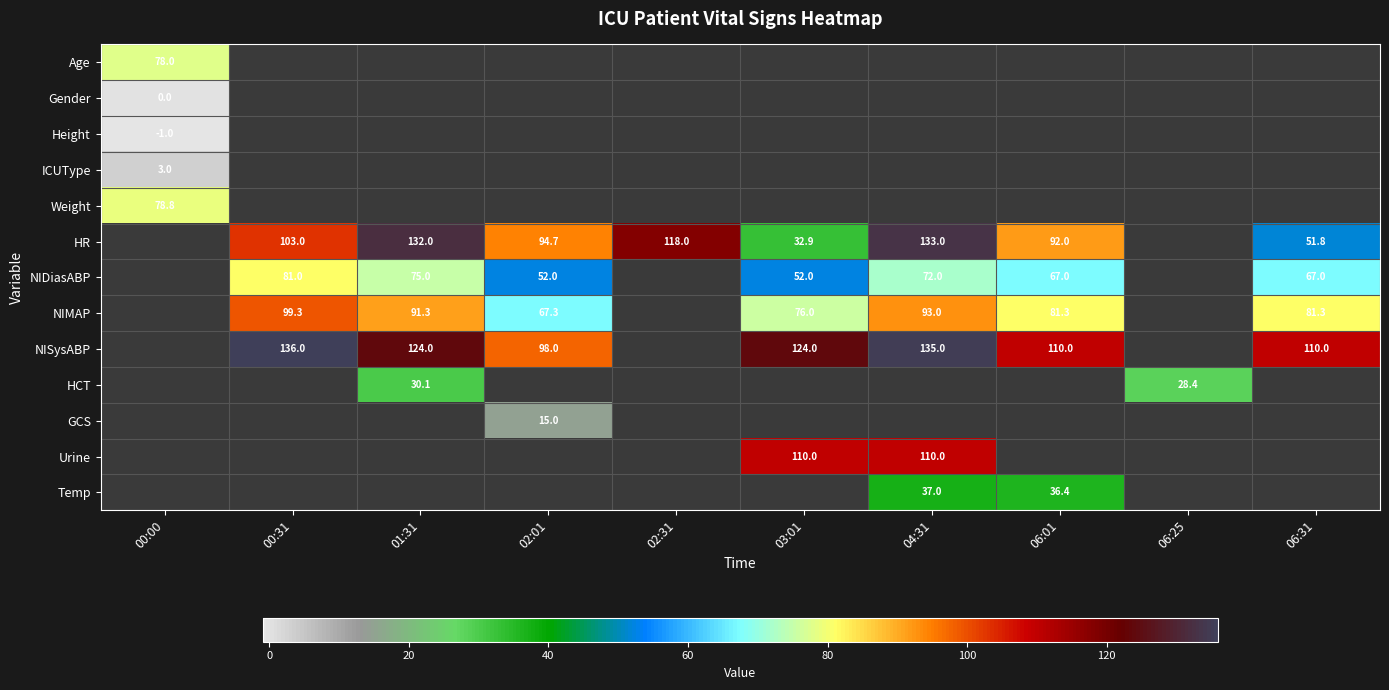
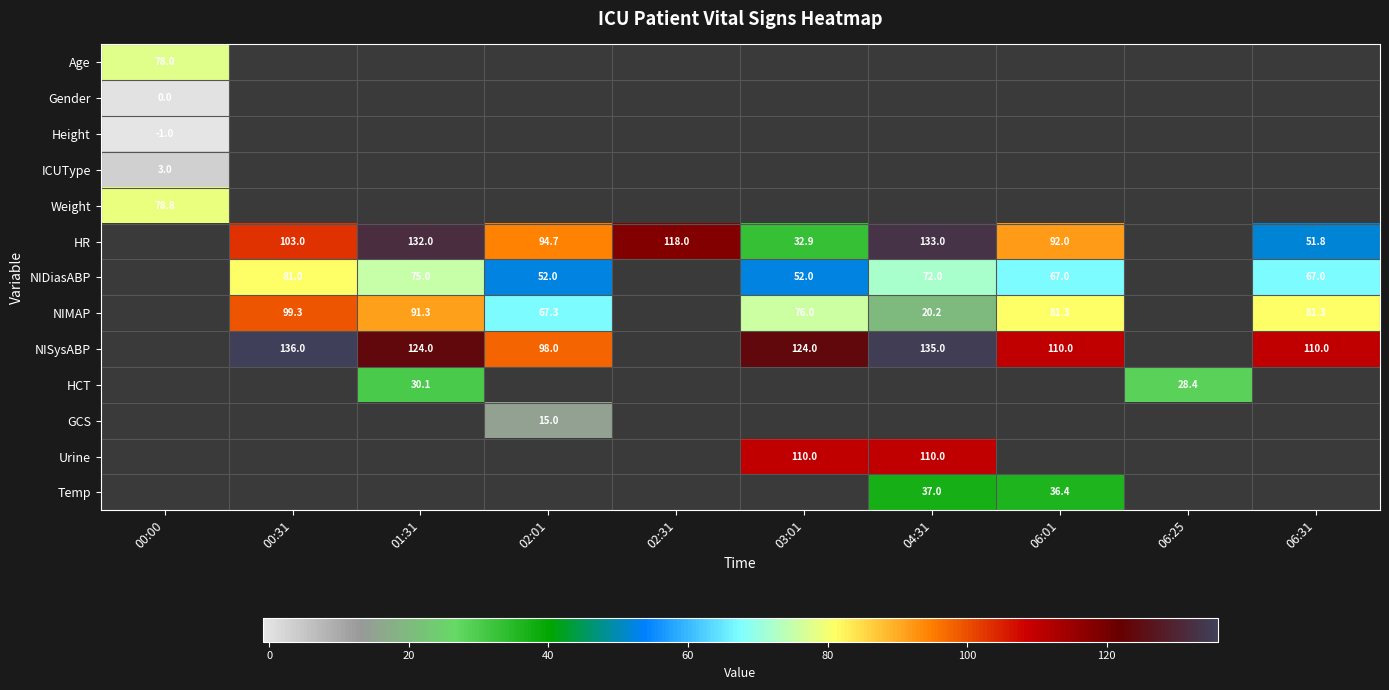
  {
    "Age": {
      "00:00": 78.0
    },
    "Weight": {
      "00:00": 78.8
    },
    "HR": {
      "00:31": 103.0,
      "01:31": 132.0,
      "02:01": 94.7,
      "02:31": 118.0,
      "03:01": 32.9,
      "04:31": 133.0,
      "06:01": 92.0,
      "06:31": 51.8
    },
    "NIDiasABP": {
      "00:31": 81.0,
      "01:31": 75.0,
      "02:01": 52.0,
      "03:01": 52.0,
      "04:31": 72.0,
      "06:01": 67.0,
      "06:31": 67.0
    },
    "NIMAP": {
      "00:31": 99.3,
      "01:31": 91.3,
      "02:01": 67.3,
      "03:01": 76.0,
-     "04:31": 93.0,
+     "04:31": 20.2,
      "06:01": 81.3,
      "06:31": 81.3
    },
    "NISysABP": {
      "00:31": 136.0,
      "01:31": 124.0,
      "02:01": 98.0,
      "03:01": 124.0,
      "04:31": 135.0,
      "06:01": 110.0,
      "06:31": 110.0
    },
    "HCT": {
      "01:31": 30.1,
      "06:25": 28.4
    },
    "GCS": {
      "02:01": 15.0
    },
    "Urine": {
      "03:01": 110.0,
      "04:31": 110.0
    },
    "Temp": {
      "04:31": 37.0,
      "06:01": 36.4
    }
  }
